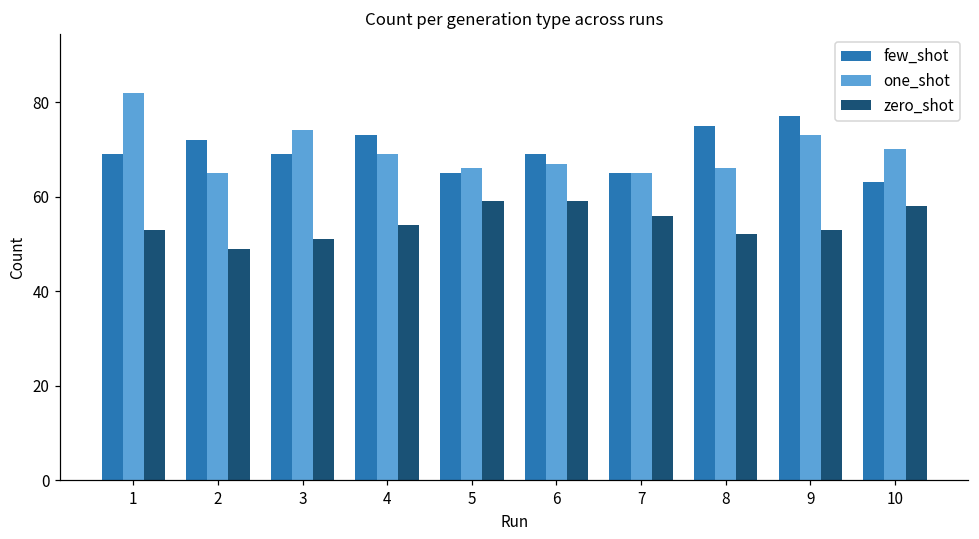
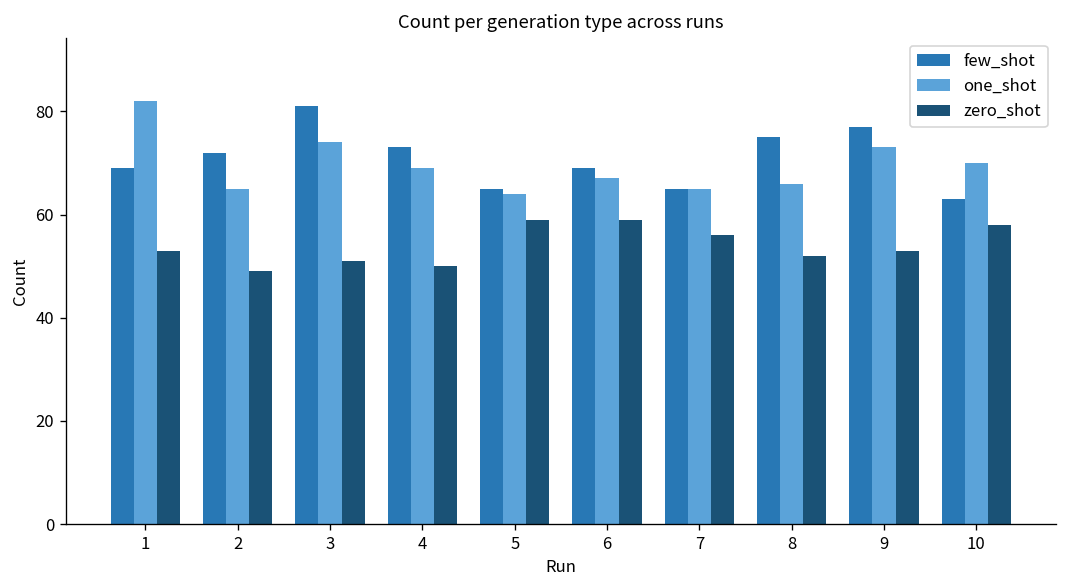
  {
    "few_shot": {
      "1": 69,
      "2": 72,
-     "3": 69,
+     "3": 81,
      "4": 73,
      "5": 65,
      "6": 69,
      "7": 65,
      "8": 75,
      "9": 77,
      "10": 63
    },
    "one_shot": {
      "1": 82,
      "2": 65,
      "3": 74,
      "4": 69,
-     "5": 66,
+     "5": 64,
      "6": 67,
      "7": 65,
      "8": 66,
      "9": 73,
      "10": 70
    },
    "zero_shot": {
      "1": 53,
      "2": 49,
      "3": 51,
-     "4": 54,
+     "4": 50,
      "5": 59,
      "6": 59,
      "7": 56,
      "8": 52,
      "9": 53,
      "10": 58
    }
  }
